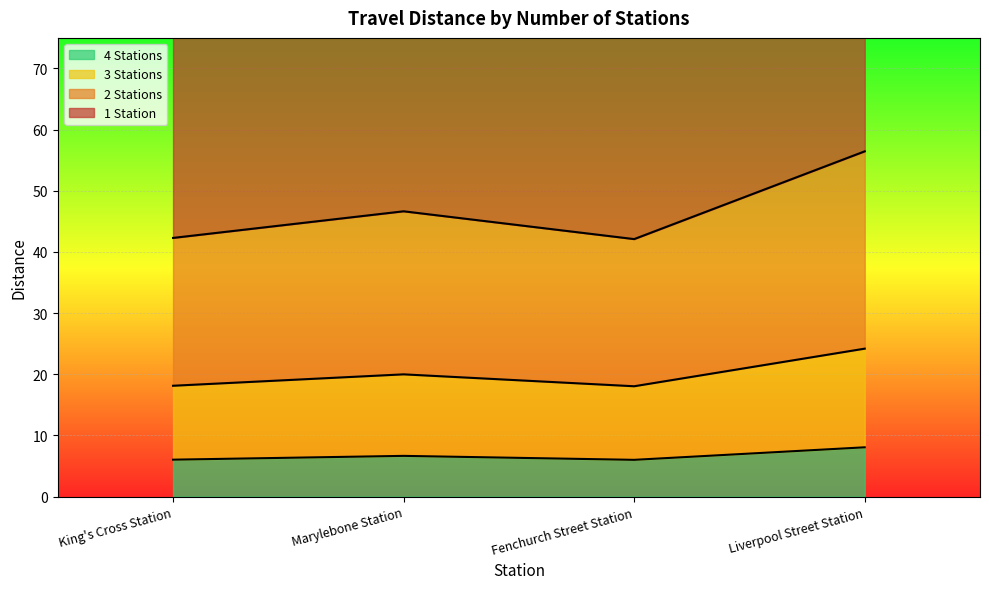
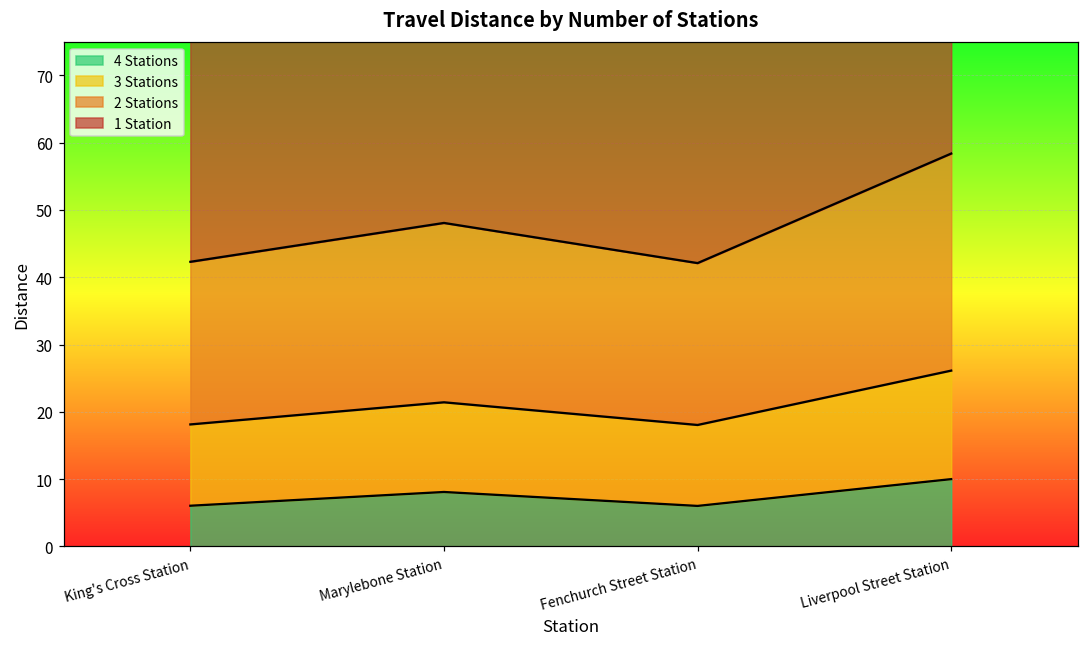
  {
    "4 Stations": {
      "King's Cross Station": 6,
-     "Marylebone Station": 7,
+     "Marylebone Station": 8,
      "Fenchurch Street Station": 6,
-     "Liverpool Street Station": 8
+     "Liverpool Street Station": 10
    },
    "3 Stations": {
      "King's Cross Station": 12,
      "Marylebone Station": 13,
      "Fenchurch Street Station": 12,
      "Liverpool Street Station": 16
    },
    "2 Stations": {
      "King's Cross Station": 24,
      "Marylebone Station": 27,
      "Fenchurch Street Station": 24,
      "Liverpool Street Station": 32
    }
  }
